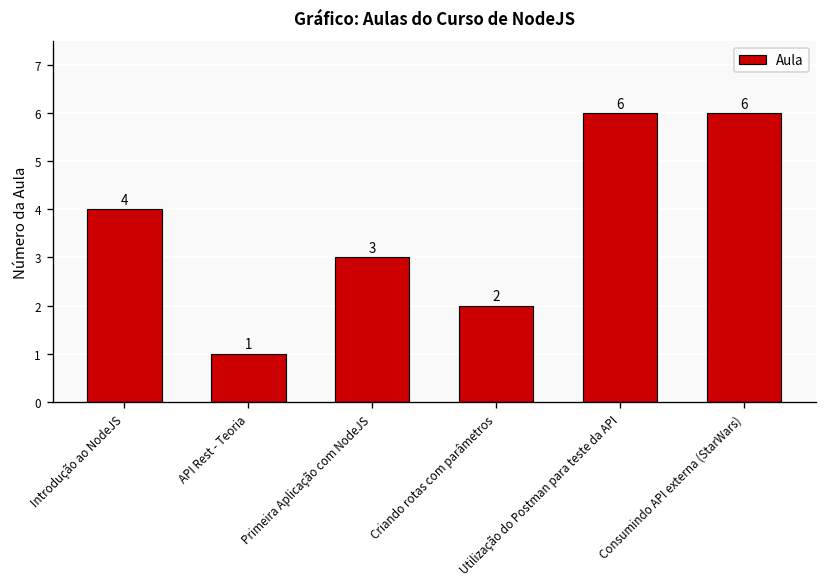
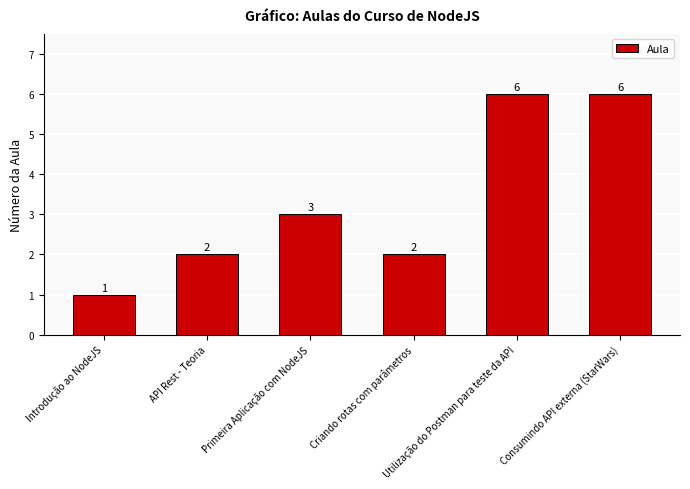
  {
-   "Introdução ao NodeJS": 4,
-   "API Rest - Teoria": 1,
+   "Introdução ao NodeJS": 1,
+   "API Rest - Teoria": 2,
    "Primeira Aplicação com NodeJS": 3,
    "Criando rotas com parâmetros": 2,
    "Utilização do Postman para teste da API": 6,
    "Consumindo API externa (StarWars)": 6
  }
